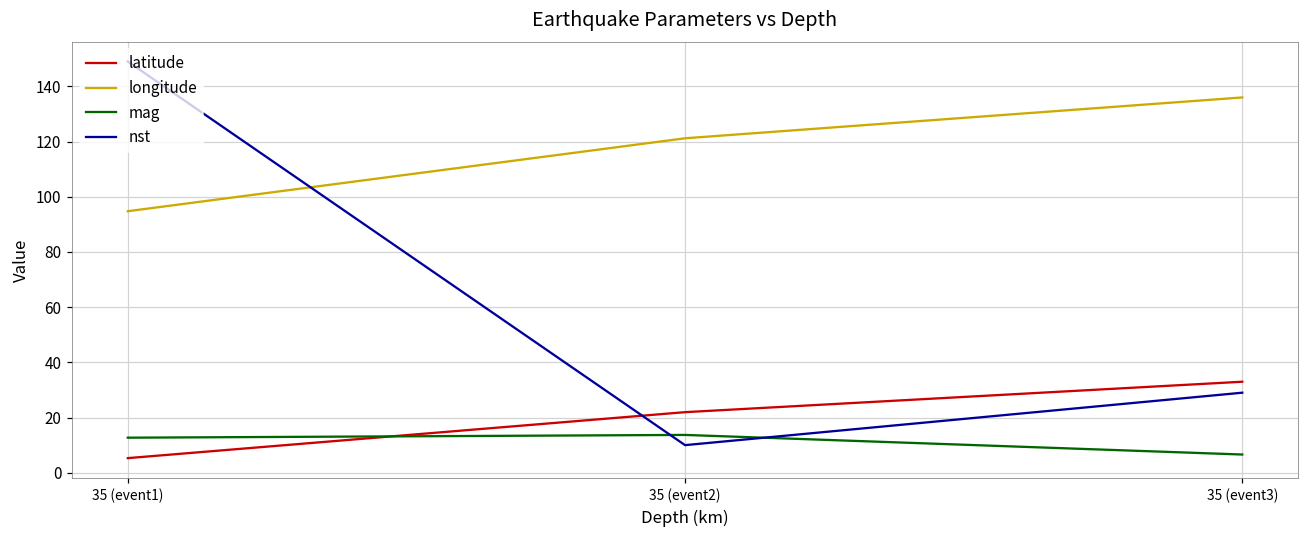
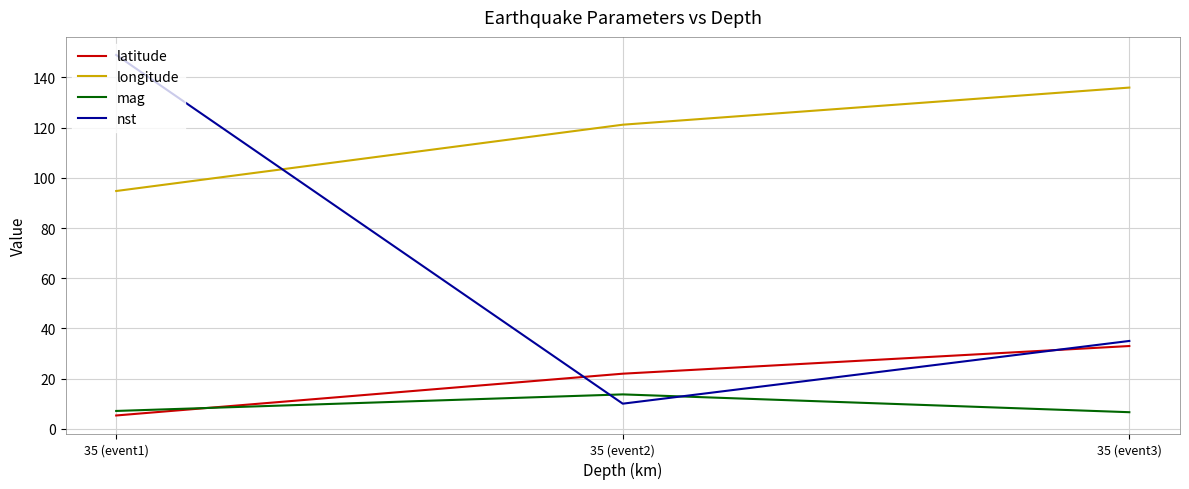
  {
    "latitude": {
      "35 (event1)": 5,
      "35 (event2)": 22,
      "35 (event3)": 33
    },
    "longitude": {
      "35 (event1)": 95,
      "35 (event2)": 121,
      "35 (event3)": 136
    },
    "mag": {
-     "35 (event1)": 13,
+     "35 (event1)": 7,
      "35 (event2)": 14,
      "35 (event3)": 7
    },
    "nst": {
      "35 (event2)": 10,
-     "35 (event3)": 29
+     "35 (event3)": 35
    }
  }
